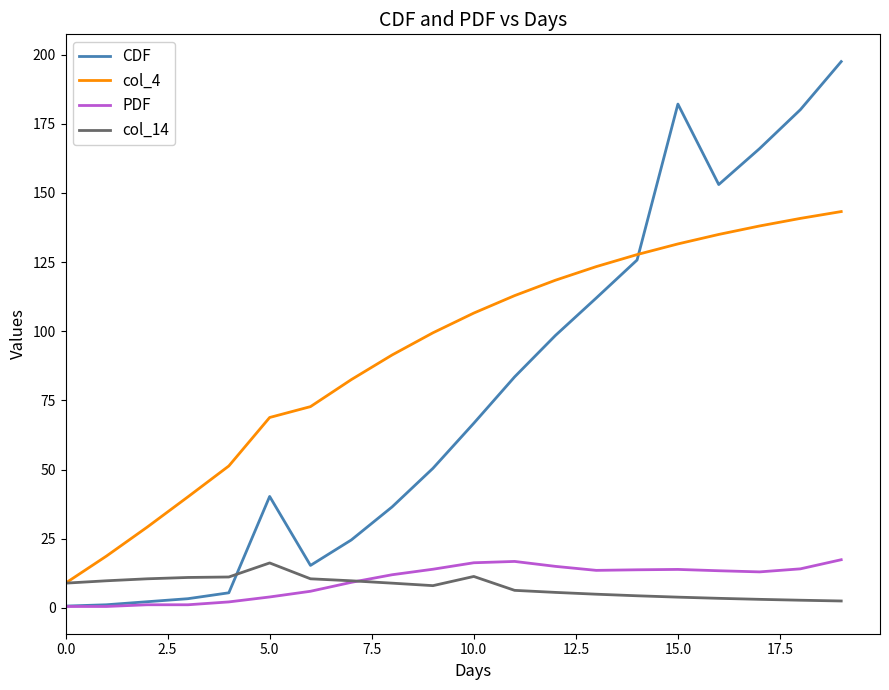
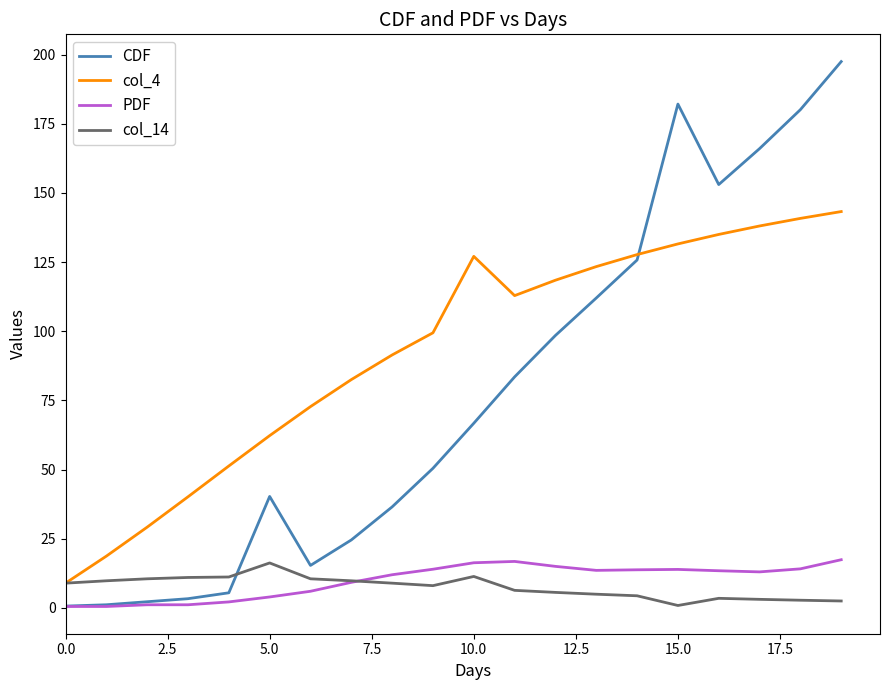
  {
    "CDF": {
      "5.0": 40,
      "10.0": 67,
      "15.0": 182
    },
    "col_4": {
-     "5.0": 69,
-     "10.0": 107,
+     "5.0": 62,
+     "10.0": 127,
      "15.0": 132
    },
    "PDF": {
      "5.0": 4,
      "10.0": 16,
      "15.0": 14
    },
    "col_14": {
      "5.0": 16,
      "10.0": 11,
-     "15.0": 4
+     "15.0": 1
    }
  }
